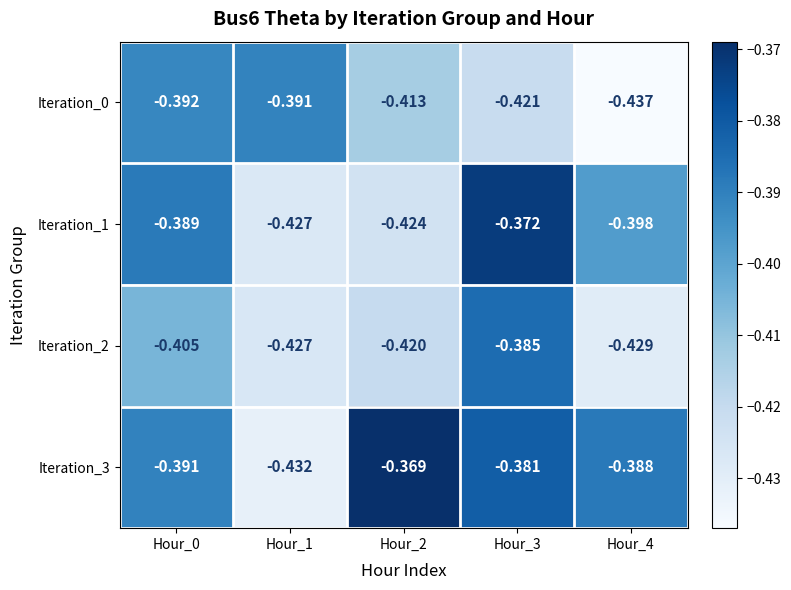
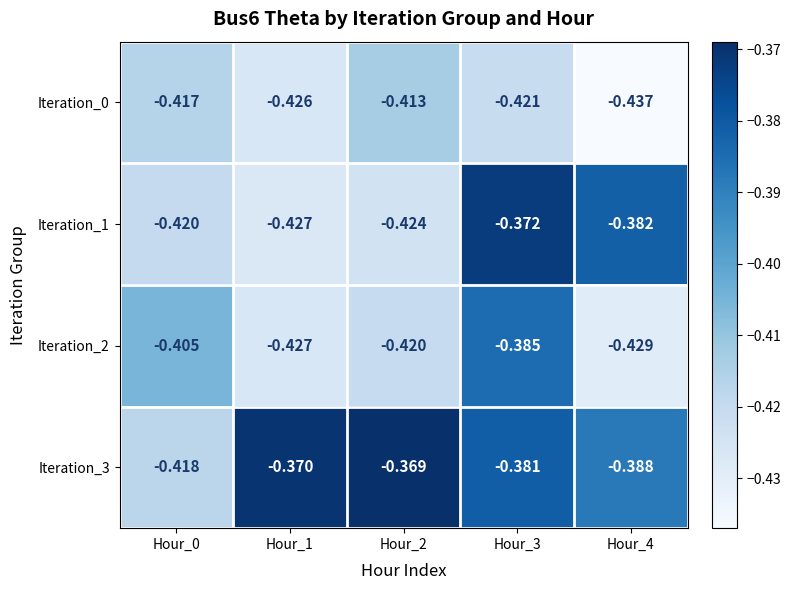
  {
    "Iteration_0": {
-     "Hour_0": -0.392,
-     "Hour_1": -0.391,
+     "Hour_0": -0.417,
+     "Hour_1": -0.426,
      "Hour_2": -0.413,
      "Hour_3": -0.421,
      "Hour_4": -0.437
    },
    "Iteration_1": {
-     "Hour_0": -0.389,
+     "Hour_0": -0.420,
      "Hour_1": -0.427,
      "Hour_2": -0.424,
      "Hour_3": -0.372,
-     "Hour_4": -0.398
+     "Hour_4": -0.382
    },
    "Iteration_2": {
      "Hour_0": -0.405,
      "Hour_1": -0.427,
      "Hour_2": -0.420,
      "Hour_3": -0.385,
      "Hour_4": -0.429
    },
    "Iteration_3": {
-     "Hour_0": -0.391,
-     "Hour_1": -0.432,
+     "Hour_0": -0.418,
+     "Hour_1": -0.370,
      "Hour_2": -0.369,
      "Hour_3": -0.381,
      "Hour_4": -0.388
    }
  }
